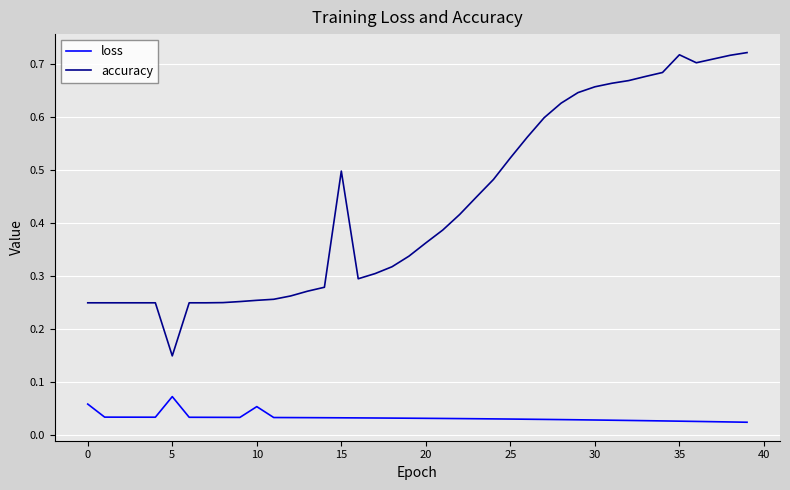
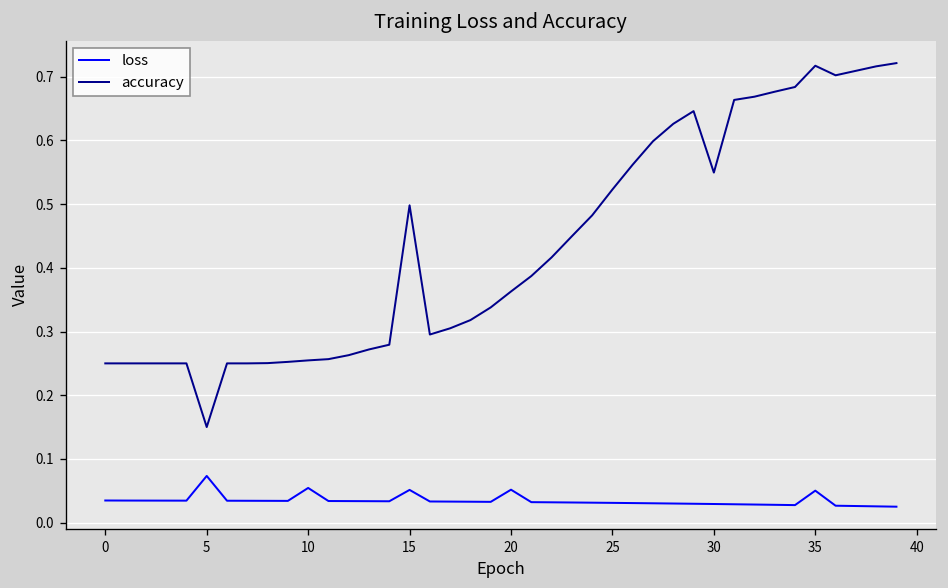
  {
    "loss": {
-     "0": 0.06,
+     "0": 0.03,
      "5": 0.07,
      "10": 0.05,
-     "15": 0.03,
-     "20": 0.03,
+     "15": 0.05,
+     "20": 0.05,
      "25": 0.03,
      "30": 0.03,
-     "35": 0.03
+     "35": 0.05
    },
    "accuracy": {
      "0": 0.25,
      "5": 0.15,
      "10": 0.25,
      "15": 0.50,
      "20": 0.36,
      "25": 0.52,
-     "30": 0.66,
+     "30": 0.55,
      "35": 0.72
    }
  }
